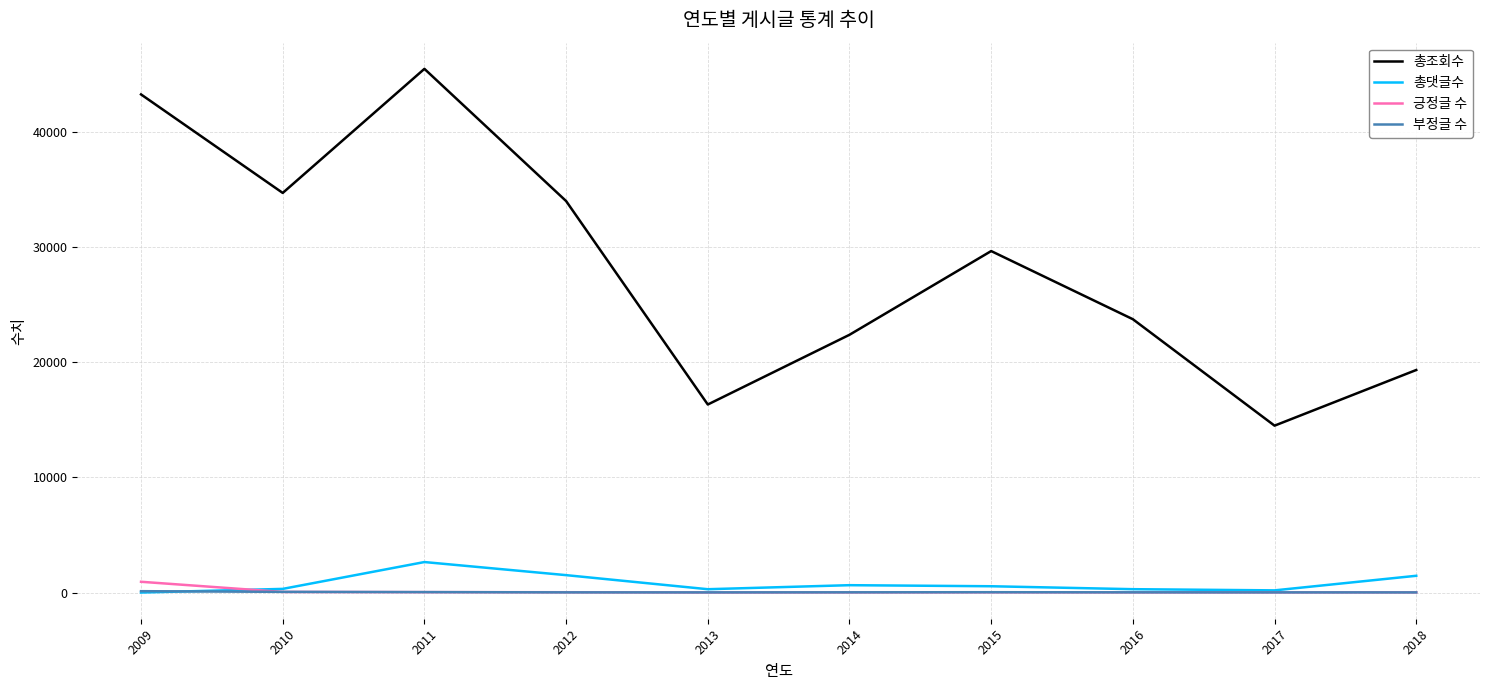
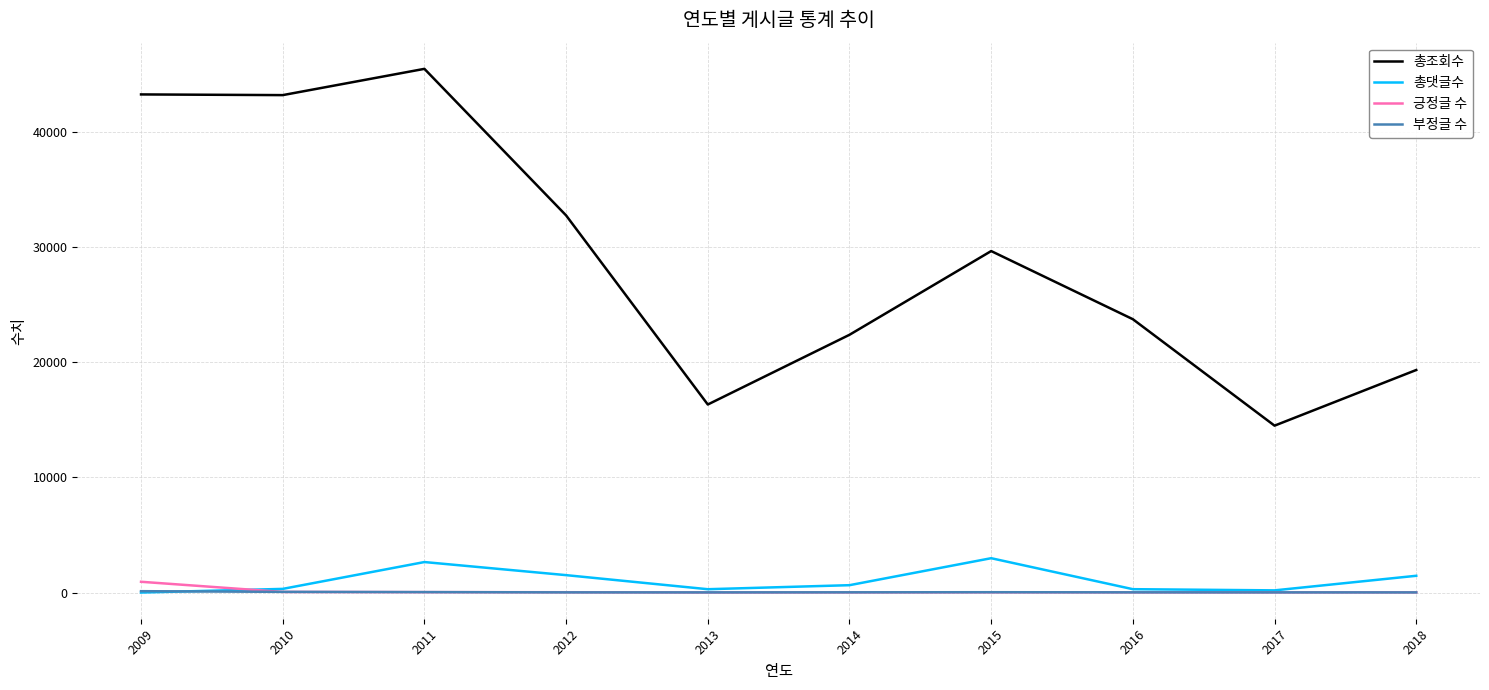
  {
    "총조회수": {
      "2009": 43200,
-     "2010": 34700,
+     "2010": 43200,
      "2011": 45500,
-     "2012": 34000,
+     "2012": 32700,
      "2013": 16300,
      "2014": 22400,
      "2015": 29600,
      "2016": 23700,
      "2017": 14500,
      "2018": 19300
    },
    "총댓글수": {
      "2010": 300,
      "2011": 2600,
      "2012": 1500,
      "2013": 300,
      "2014": 600,
-     "2015": 500,
+     "2015": 3000,
      "2016": 300,
      "2018": 1500
    },
    "긍정글 수": {
      "2009": 900
    }
  }
